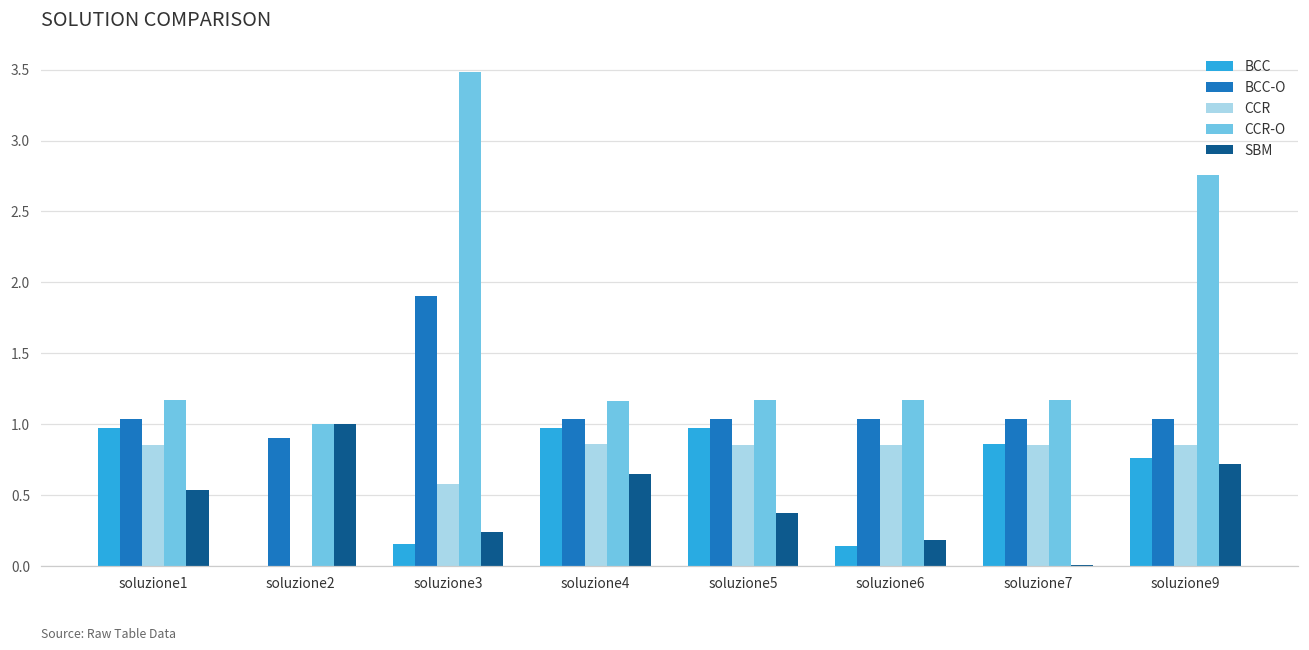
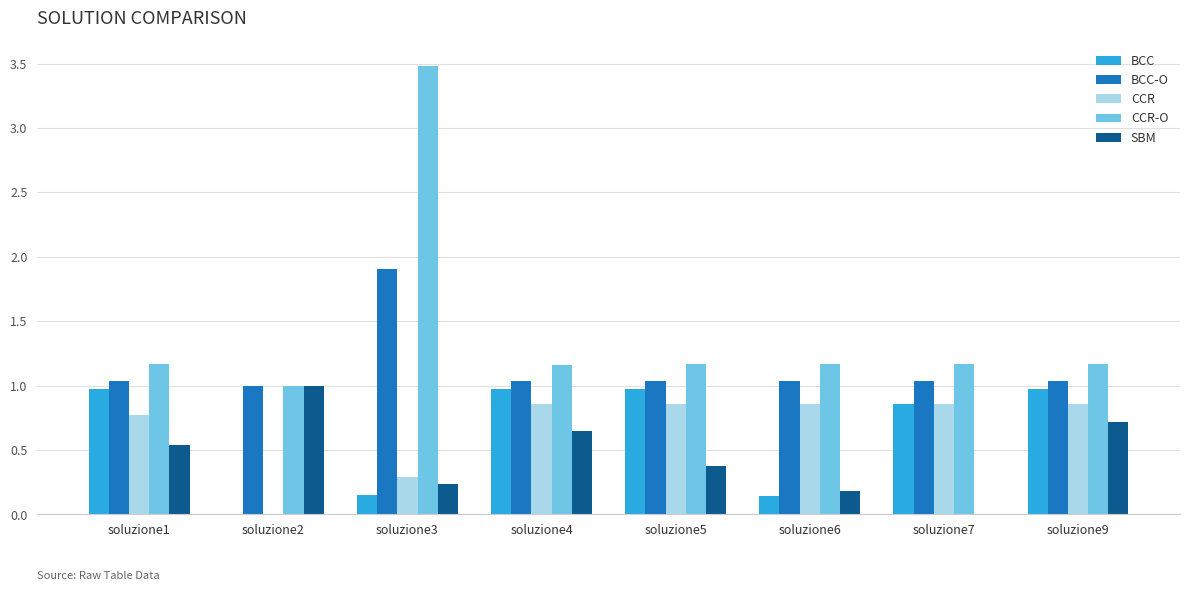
  {
    "BCC": {
      "soluzione1": 0.97,
      "soluzione2": 0.00,
      "soluzione3": 0.15,
      "soluzione4": 0.97,
      "soluzione5": 0.97,
      "soluzione6": 0.14,
      "soluzione7": 0.86,
-     "soluzione9": 0.76
+     "soluzione9": 0.97
    },
    "BCC-O": {
      "soluzione1": 1.04,
-     "soluzione2": 0.9,
+     "soluzione2": 1.0,
      "soluzione3": 1.9,
      "soluzione4": 1.04,
      "soluzione5": 1.04,
      "soluzione6": 1.04,
      "soluzione7": 1.04,
      "soluzione9": 1.04
    },
    "CCR": {
-     "soluzione1": 0.86,
+     "soluzione1": 0.78,
      "soluzione2": 0.00,
-     "soluzione3": 0.57,
+     "soluzione3": 0.29,
      "soluzione4": 0.86,
      "soluzione5": 0.86,
      "soluzione6": 0.86,
      "soluzione7": 0.86,
      "soluzione9": 0.86
    },
    "CCR-O": {
      "soluzione1": 1.17,
      "soluzione2": 1.00,
      "soluzione3": 3.48,
      "soluzione4": 1.16,
      "soluzione5": 1.17,
      "soluzione6": 1.17,
      "soluzione7": 1.17,
-     "soluzione9": 2.76
+     "soluzione9": 1.17
    },
    "SBM": {
      "soluzione1": 0.54,
      "soluzione2": 1.00,
      "soluzione3": 0.24,
      "soluzione4": 0.65,
      "soluzione5": 0.37,
      "soluzione6": 0.18,
      "soluzione9": 0.72
    }
  }
